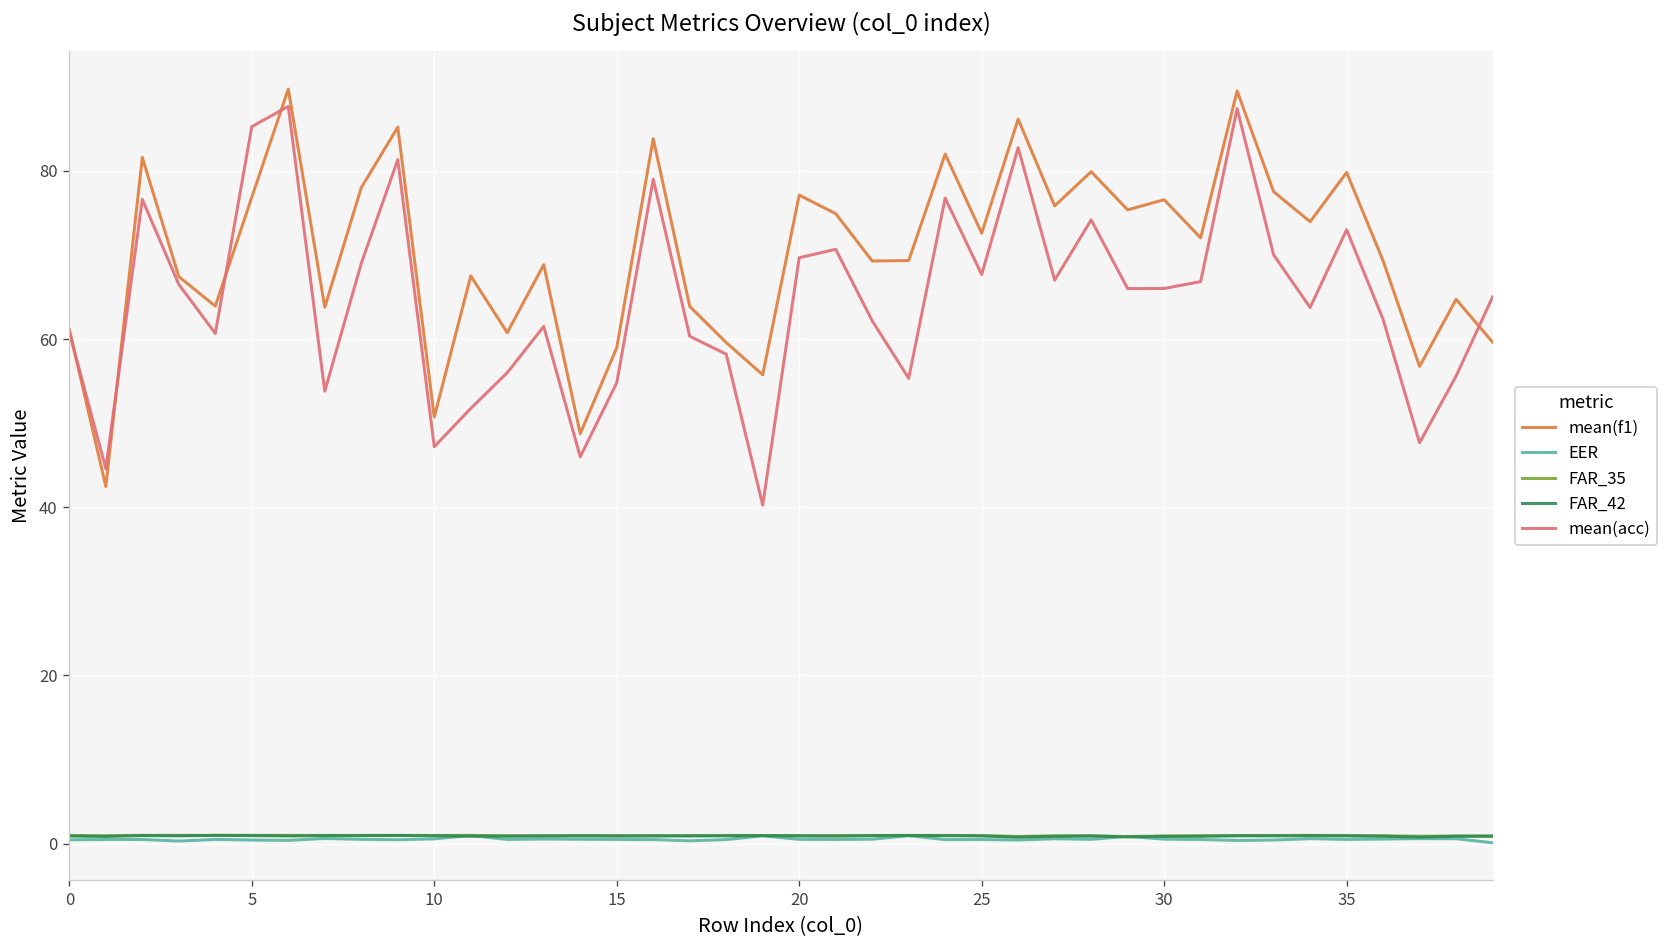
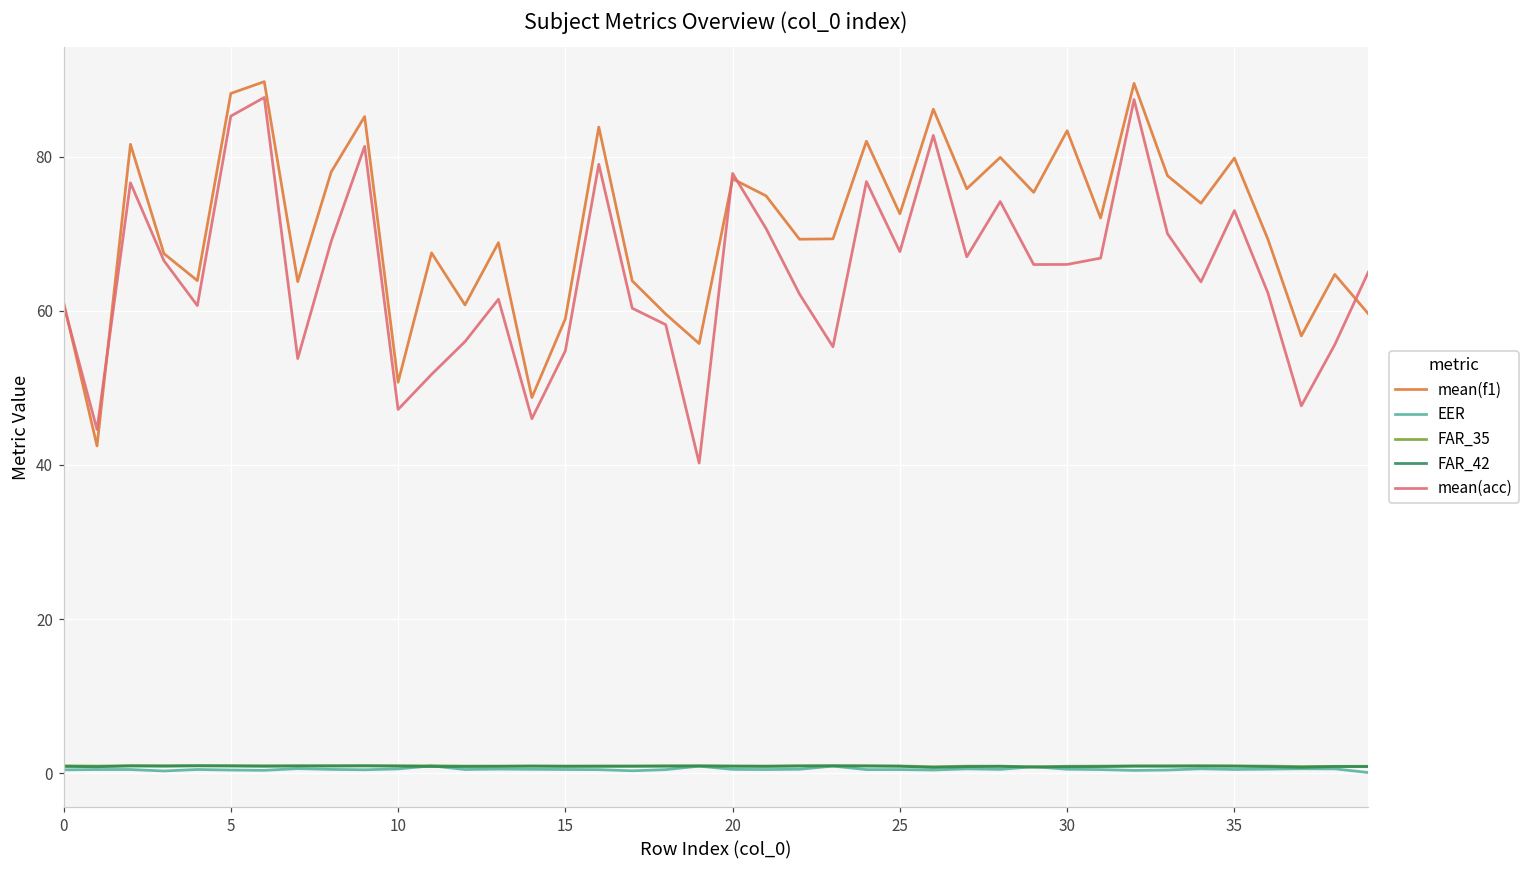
  {
    "mean(f1)": {
-     "5": 77,
+     "5": 88,
      "10": 51,
      "15": 59,
      "20": 77,
      "25": 73,
-     "30": 77,
+     "30": 83,
      "35": 80
    },
    "EER": {
      "0": 0,
      "5": 0,
      "15": 1,
      "20": 1,
      "25": 0,
      "35": 1
    },
    "mean(acc)": {
      "5": 85,
      "10": 47,
      "15": 55,
-     "20": 70,
+     "20": 78,
      "25": 68,
      "30": 66,
      "35": 73
    }
  }
